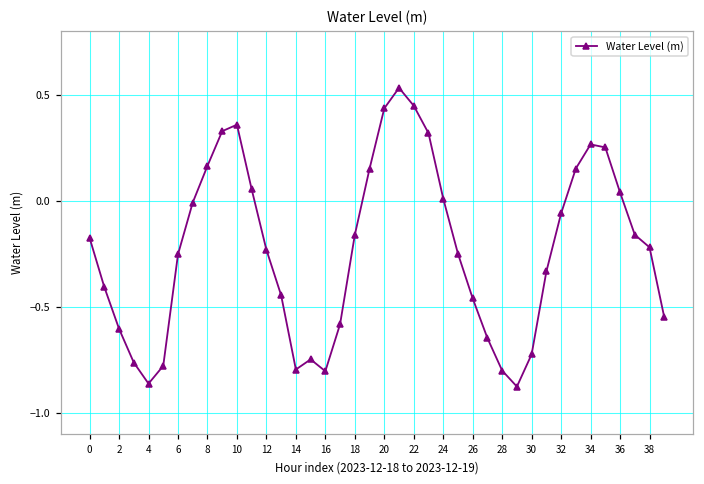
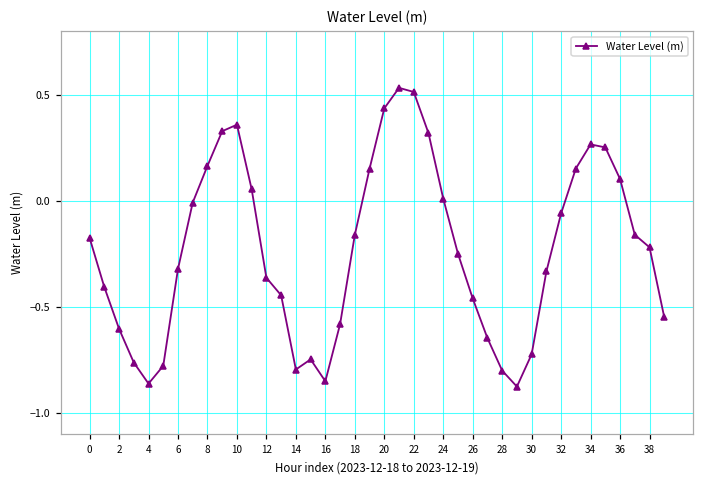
  {
    "0": -0.17,
    "2": -0.60,
    "4": -0.86,
-   "6": -0.25,
+   "6": -0.32,
    "8": 0.17,
    "10": 0.36,
-   "12": -0.23,
+   "12": -0.36,
    "14": -0.79,
-   "16": -0.80,
+   "16": -0.85,
    "18": -0.16,
    "20": 0.44,
-   "22": 0.45,
+   "22": 0.51,
    "24": 0.01,
    "26": -0.46,
    "28": -0.80,
    "30": -0.72,
    "32": -0.06,
    "34": 0.27,
-   "36": 0.04,
+   "36": 0.10,
    "38": -0.22
  }
